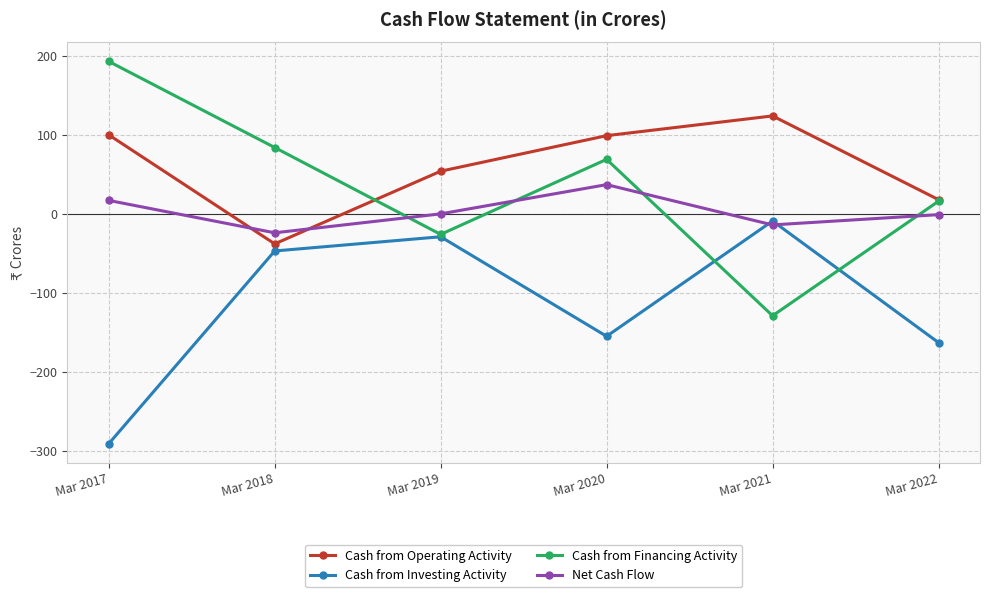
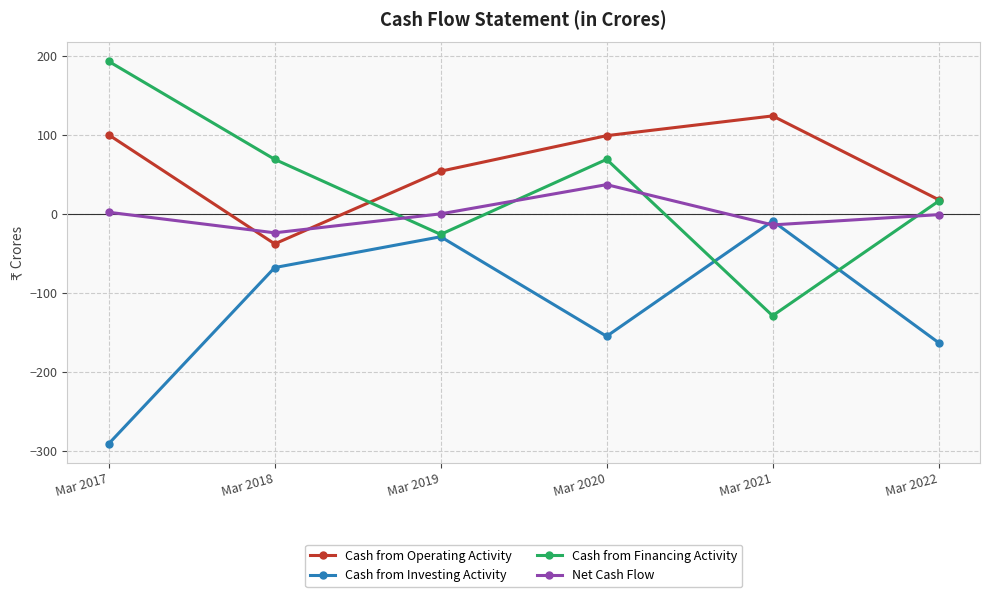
  {
    "Cash from Operating Activity": {
      "Mar 2017": 100,
      "Mar 2018": -40,
      "Mar 2019": 50,
      "Mar 2020": 100,
      "Mar 2021": 120
    },
    "Cash from Investing Activity": {
      "Mar 2017": -290,
-     "Mar 2018": -50,
+     "Mar 2018": -70,
      "Mar 2020": -160,
      "Mar 2021": -10,
      "Mar 2022": -160
    },
    "Cash from Financing Activity": {
      "Mar 2017": 190,
-     "Mar 2018": 80,
+     "Mar 2018": 70,
      "Mar 2020": 70,
      "Mar 2021": -130
    },
    "Net Cash Flow": {
-     "Mar 2017": 20,
+     "Mar 2017": 0,
      "Mar 2018": -20,
      "Mar 2019": 0,
      "Mar 2020": 40,
      "Mar 2021": -10,
      "Mar 2022": 0
    }
  }
